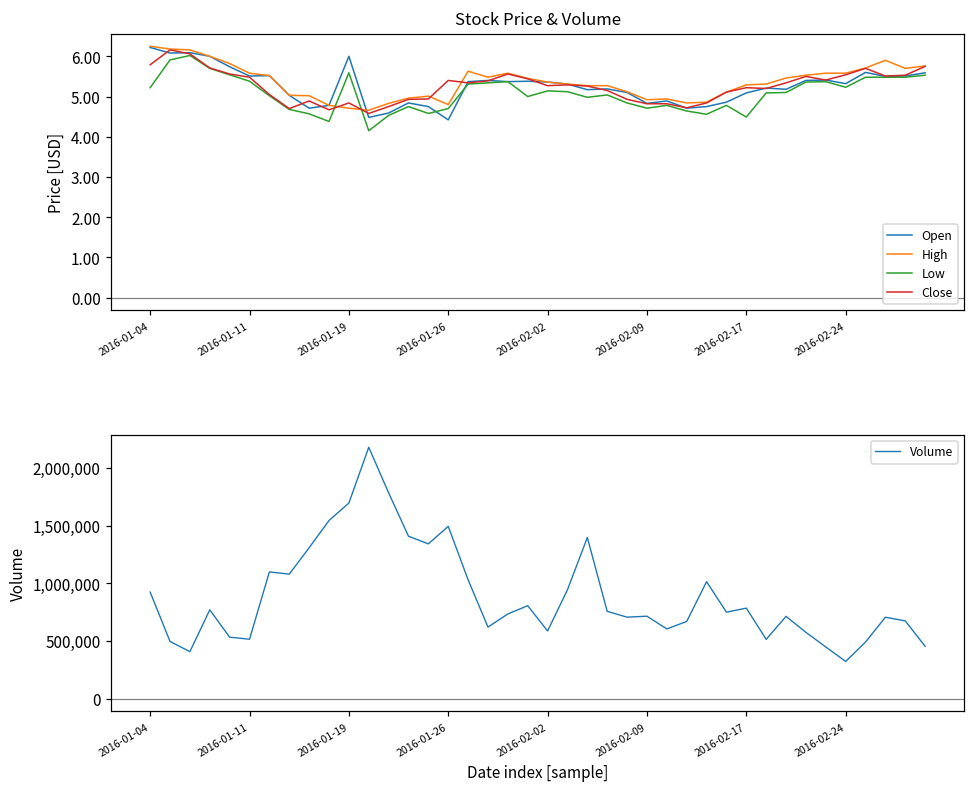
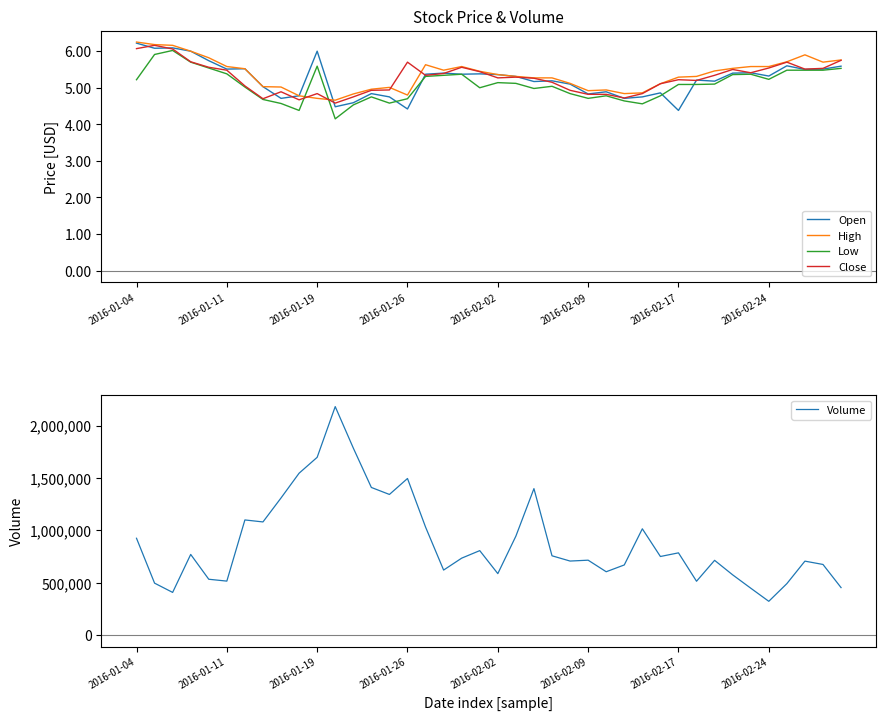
  {
    "Stock Price & Volume": {
      "Open": {
        "2016-01-19": 6.0,
        "2016-01-26": 4.4,
-       "2016-02-17": 5.1,
+       "2016-02-17": 4.4,
        "2016-02-24": 5.3
      },
      "High": {
        "2016-01-19": 4.7,
        "2016-01-26": 4.8,
        "2016-02-09": 4.9
      },
      "Low": {
        "2016-01-04": 5.2,
        "2016-01-11": 5.4,
        "2016-01-19": 5.6,
        "2016-01-26": 4.7,
        "2016-02-02": 5.1,
        "2016-02-09": 4.7,
-       "2016-02-17": 4.5,
+       "2016-02-17": 5.1,
        "2016-02-24": 5.2
      },
      "Close": {
-       "2016-01-04": 5.8,
+       "2016-01-04": 6.1,
        "2016-01-19": 4.8,
-       "2016-01-26": 5.4,
+       "2016-01-26": 5.7,
        "2016-02-02": 5.3
      }
    }
  }
